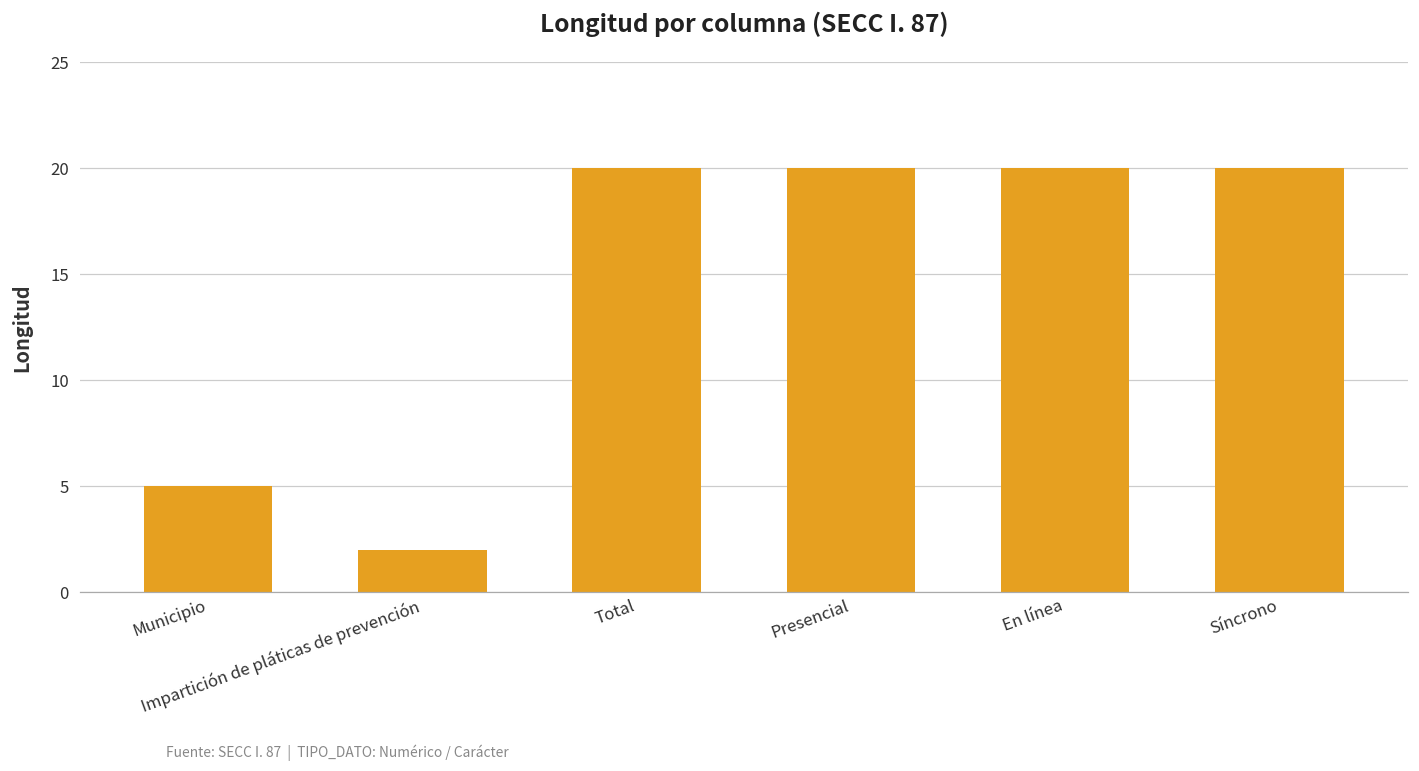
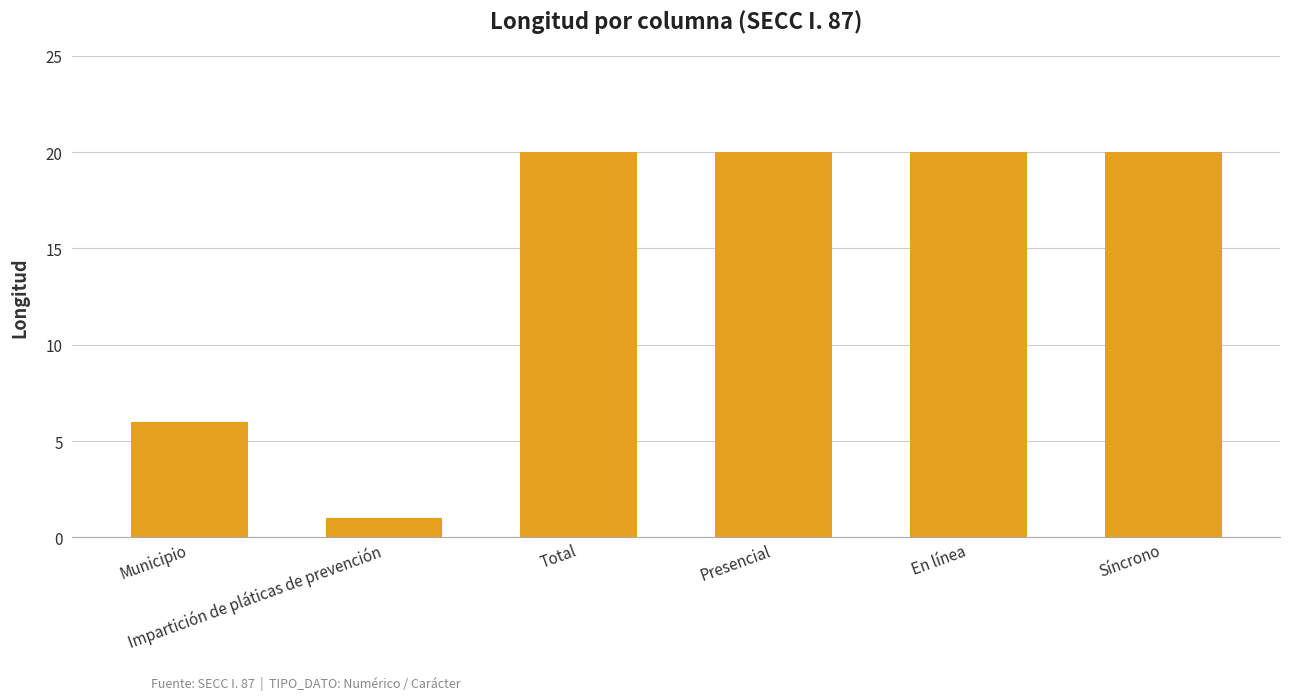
  {
-   "Municipio": 5,
-   "Impartición de pláticas de prevención": 2,
+   "Municipio": 6,
+   "Impartición de pláticas de prevención": 1,
    "Total": 20,
    "Presencial": 20,
    "En línea": 20,
    "Síncrono": 20
  }
